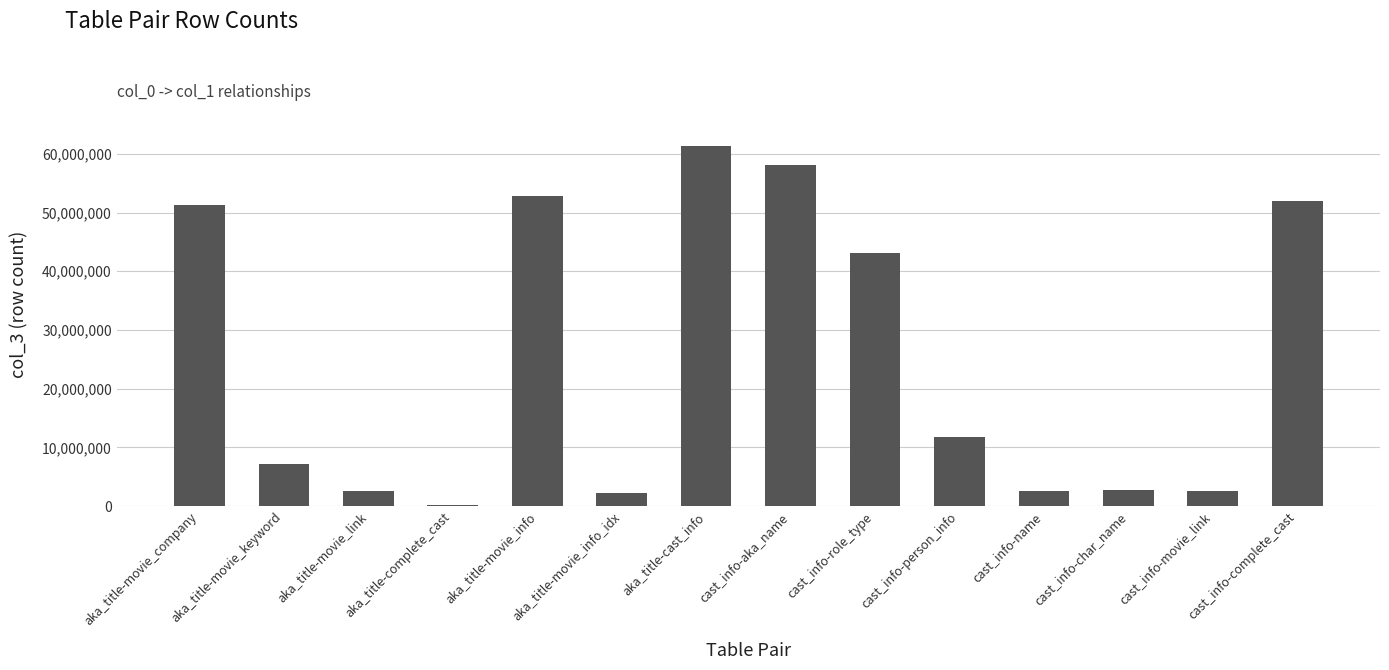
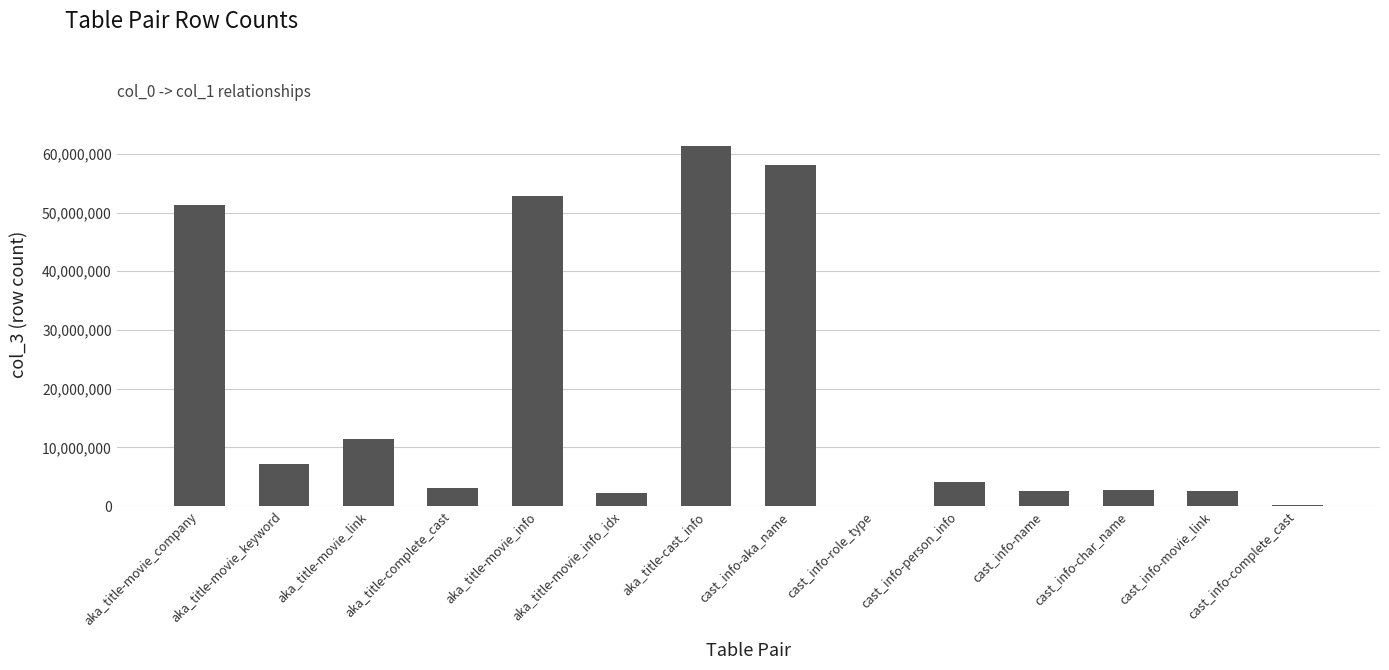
  {
    "aka_title-movie_company": "51,000,000",
    "aka_title-movie_keyword": "7,000,000",
-   "aka_title-movie_link": "3,000,000",
-   "aka_title-complete_cast": "0",
+   "aka_title-movie_link": "11,000,000",
+   "aka_title-complete_cast": "3,000,000",
    "aka_title-movie_info": "53,000,000",
    "aka_title-movie_info_idx": "2,000,000",
    "aka_title-cast_info": "61,000,000",
    "cast_info-aka_name": "58,000,000",
-   "cast_info-role_type": "43,000,000",
-   "cast_info-person_info": "12,000,000",
+   "cast_info-role_type": "0",
+   "cast_info-person_info": "4,000,000",
    "cast_info-name": "3,000,000",
    "cast_info-char_name": "3,000,000",
    "cast_info-movie_link": "3,000,000",
-   "cast_info-complete_cast": "52,000,000"
+   "cast_info-complete_cast": "0"
  }
